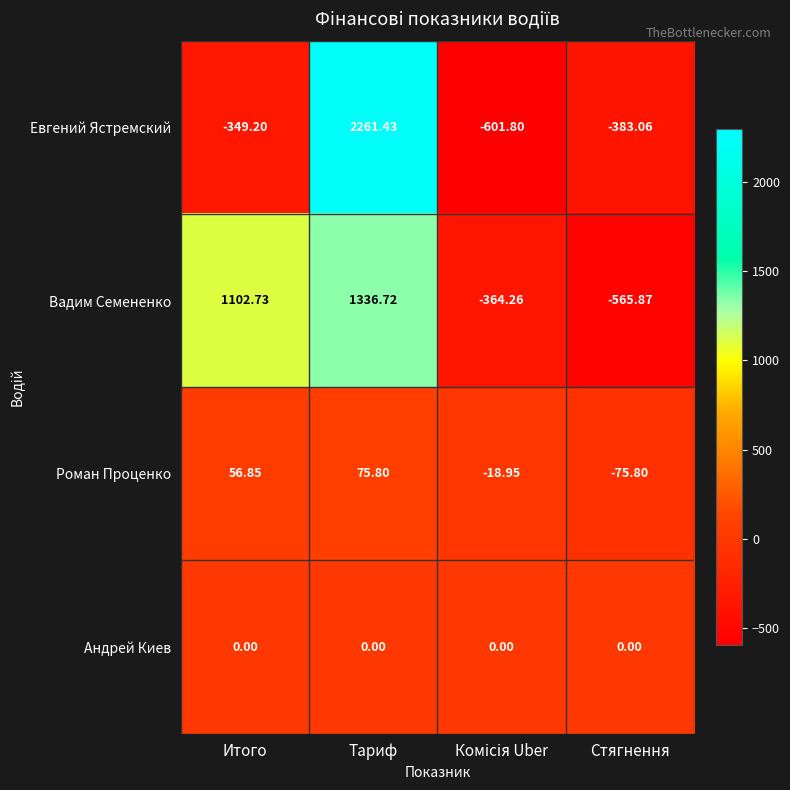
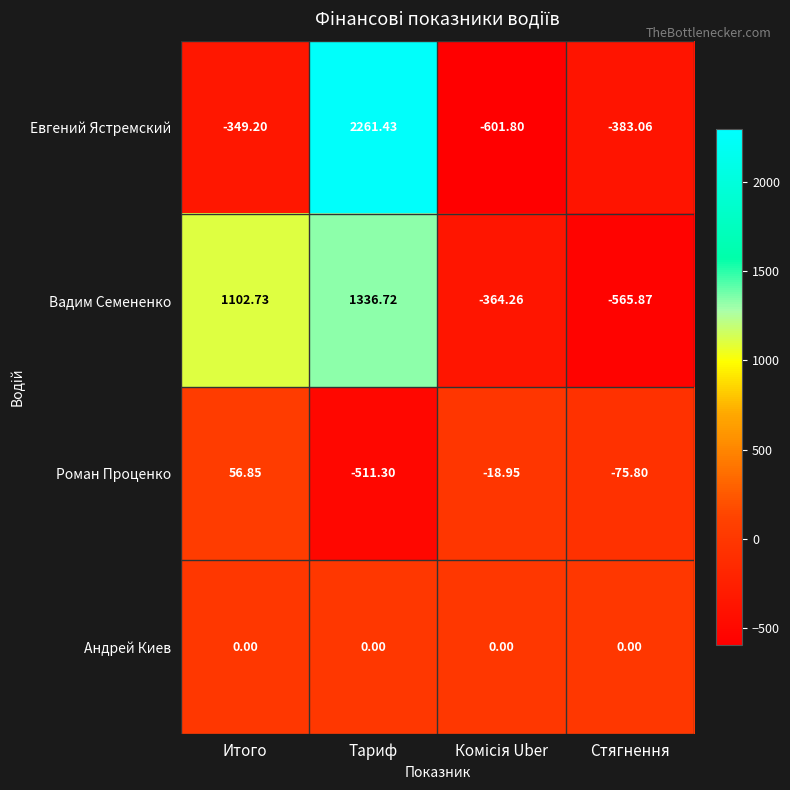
  {
    "Евгений Ястремский": {
      "Итого": -349.20,
      "Тариф": 2261.43,
      "Комісія Uber": -601.80,
      "Стягнення": -383.06
    },
    "Вадим Семененко": {
      "Итого": 1102.73,
      "Тариф": 1336.72,
      "Комісія Uber": -364.26,
      "Стягнення": -565.87
    },
    "Роман Проценко": {
      "Итого": 56.85,
-     "Тариф": 75.80,
+     "Тариф": -511.30,
      "Комісія Uber": -18.95,
      "Стягнення": -75.80
    },
    "Андрей Киев": {
      "Итого": 0.00,
      "Тариф": 0.00,
      "Комісія Uber": 0.00,
      "Стягнення": 0.00
    }
  }
